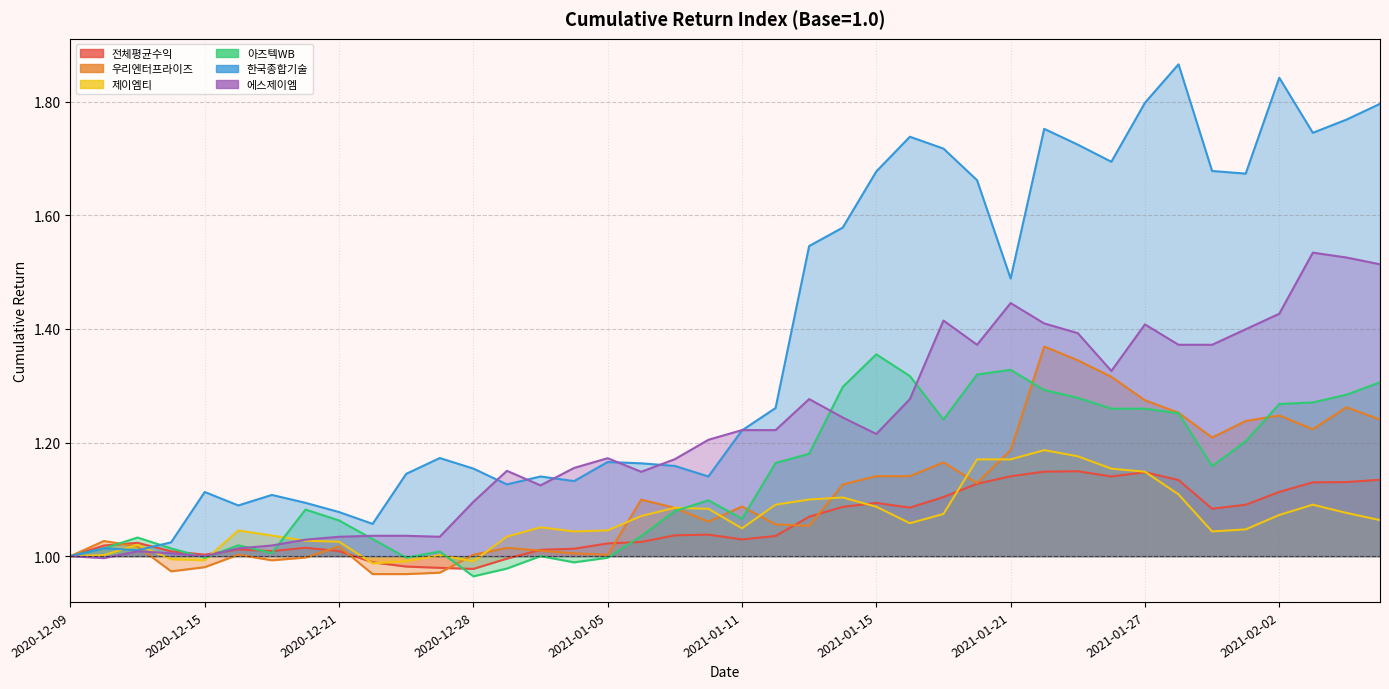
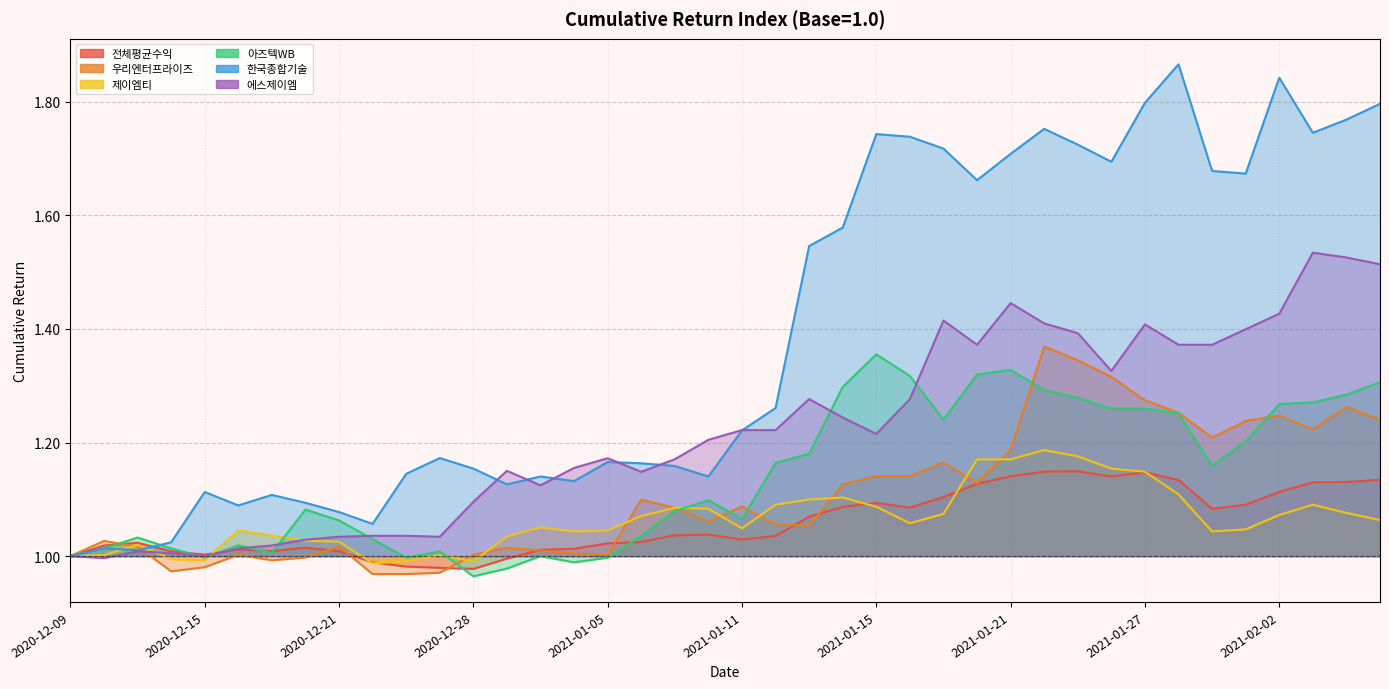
  {
    "한국종합기술": {
      "2020-12-15": 1.11,
      "2020-12-21": 1.08,
      "2020-12-28": 1.15,
      "2021-01-05": 1.17,
-     "2021-01-15": 1.68,
-     "2021-01-21": 1.49,
+     "2021-01-15": 1.74,
+     "2021-01-21": 1.71,
      "2021-01-27": 1.80,
      "2021-02-02": 1.84
    }
  }
